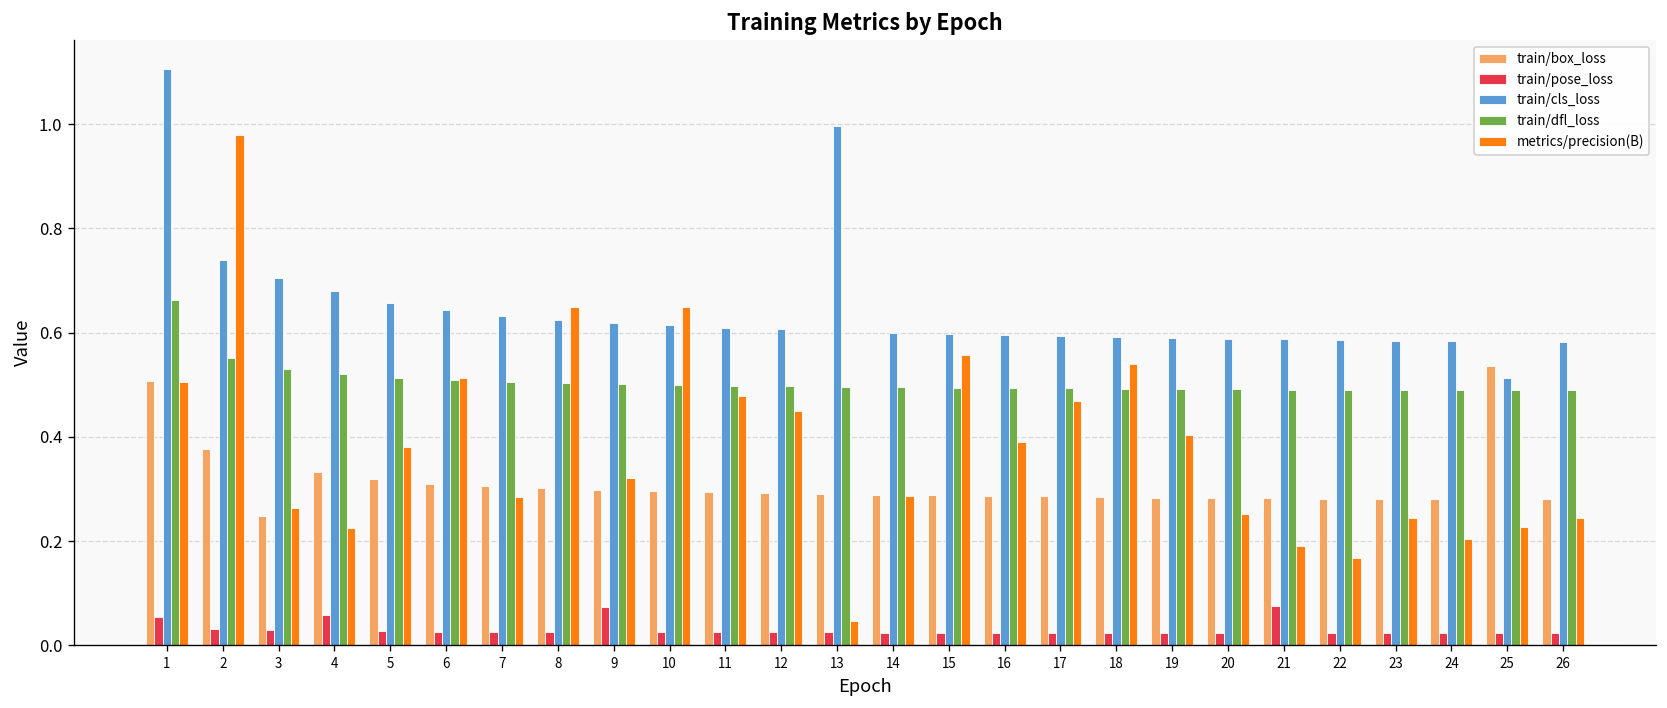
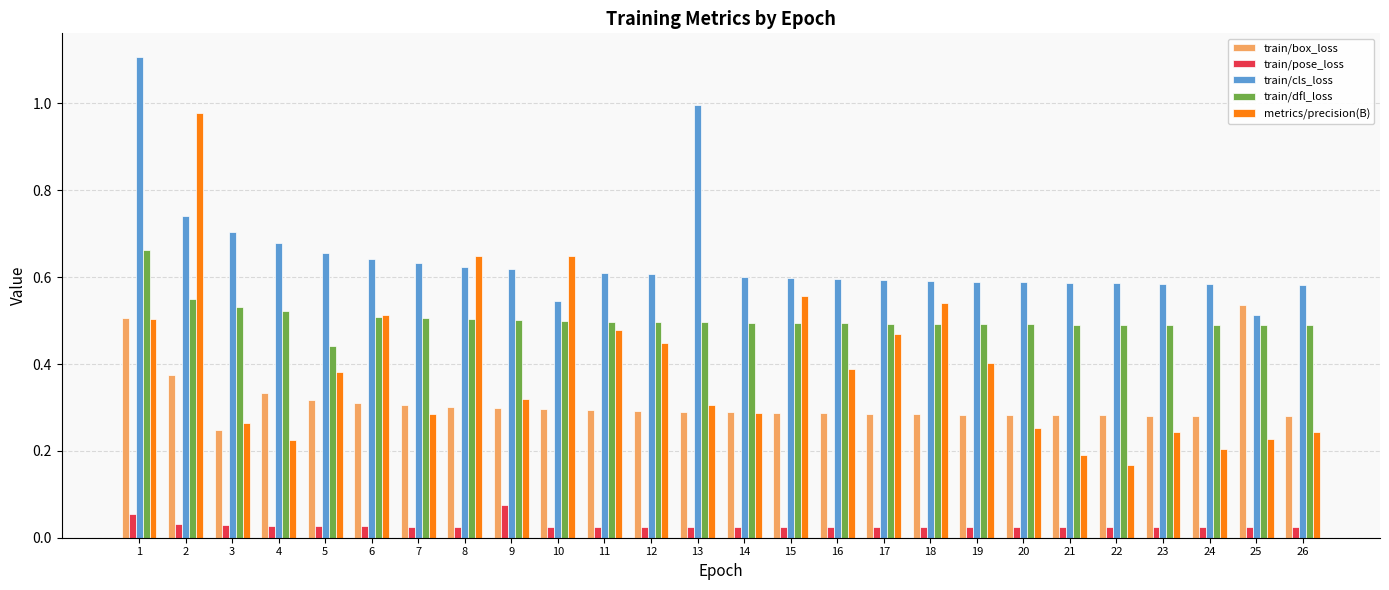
  {
    "train/box_loss": {
      "1": 0.51,
      "2": 0.38,
      "3": 0.25,
      "4": 0.33,
      "5": 0.32,
      "6": 0.31,
      "7": 0.31,
      "8": 0.30,
      "9": 0.30,
      "10": 0.30,
      "11": 0.29,
      "12": 0.29,
      "13": 0.29,
      "14": 0.29,
      "15": 0.29,
      "16": 0.29,
      "17": 0.29,
      "18": 0.28,
      "19": 0.28,
      "20": 0.28,
      "21": 0.28,
      "22": 0.28,
      "23": 0.28,
      "24": 0.28,
      "25": 0.54,
      "26": 0.28
    },
    "train/pose_loss": {
      "1": 0.05,
      "2": 0.03,
      "3": 0.03,
-     "4": 0.06,
+     "4": 0.03,
      "5": 0.03,
      "6": 0.03,
      "7": 0.03,
      "8": 0.03,
      "9": 0.07,
      "10": 0.02,
      "11": 0.02,
      "12": 0.02,
      "13": 0.02,
      "14": 0.02,
      "15": 0.02,
      "16": 0.02,
      "17": 0.02,
      "18": 0.02,
      "19": 0.02,
      "20": 0.02,
-     "21": 0.08,
+     "21": 0.02,
      "22": 0.02,
      "23": 0.02,
      "24": 0.02,
      "25": 0.02,
      "26": 0.02
    },
    "train/cls_loss": {
      "1": 1.11,
      "2": 0.74,
      "3": 0.70,
      "4": 0.68,
      "5": 0.66,
      "6": 0.64,
      "7": 0.63,
      "8": 0.62,
      "9": 0.62,
-     "10": 0.61,
+     "10": 0.55,
      "11": 0.61,
      "12": 0.61,
      "13": 1.00,
      "14": 0.60,
      "15": 0.60,
      "16": 0.60,
      "17": 0.59,
      "18": 0.59,
      "19": 0.59,
      "20": 0.59,
      "21": 0.59,
      "22": 0.59,
      "23": 0.58,
      "24": 0.58,
      "25": 0.51,
      "26": 0.58
    },
    "train/dfl_loss": {
      "1": 0.66,
      "2": 0.55,
      "3": 0.53,
      "4": 0.52,
-     "5": 0.51,
+     "5": 0.44,
      "6": 0.51,
      "7": 0.51,
      "8": 0.50,
      "9": 0.50,
      "10": 0.50,
      "11": 0.50,
      "12": 0.50,
      "13": 0.50,
      "14": 0.49,
      "15": 0.49,
      "16": 0.49,
      "17": 0.49,
      "18": 0.49,
      "19": 0.49,
      "20": 0.49,
      "21": 0.49,
      "22": 0.49,
      "23": 0.49,
      "24": 0.49,
      "25": 0.49,
      "26": 0.49
    },
    "metrics/precision(B)": {
      "1": 0.50,
      "2": 0.98,
      "3": 0.26,
      "4": 0.22,
      "5": 0.38,
      "6": 0.51,
      "7": 0.29,
      "8": 0.65,
      "9": 0.32,
      "10": 0.65,
      "11": 0.48,
      "12": 0.45,
-     "13": 0.05,
+     "13": 0.30,
      "14": 0.29,
      "15": 0.56,
      "16": 0.39,
      "17": 0.47,
      "18": 0.54,
      "19": 0.40,
      "20": 0.25,
      "21": 0.19,
      "22": 0.17,
      "23": 0.24,
      "24": 0.20,
      "25": 0.23,
      "26": 0.24
    }
  }
